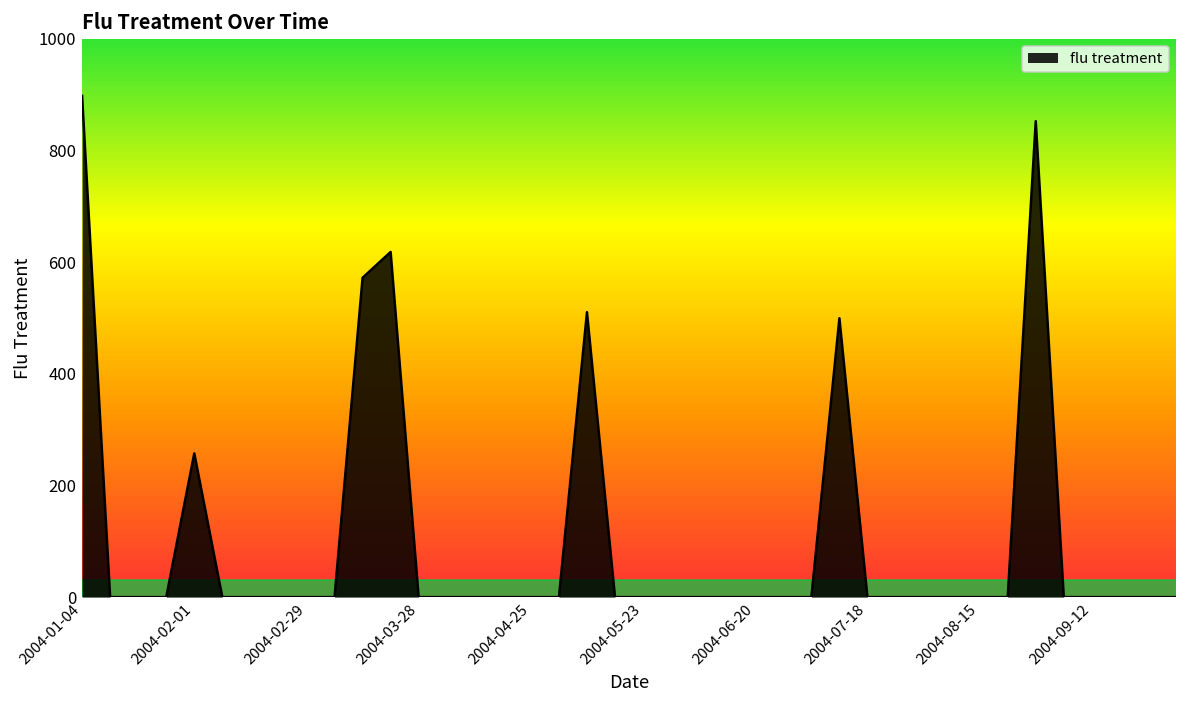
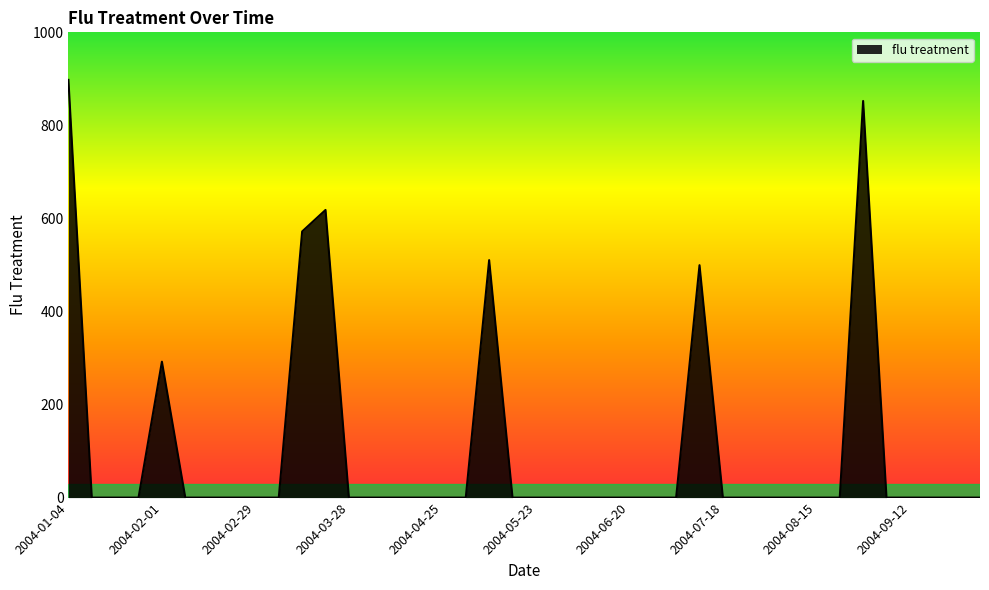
  {
    "2004-01-04": 900,
-   "2004-02-01": 260
+   "2004-02-01": 290
  }
